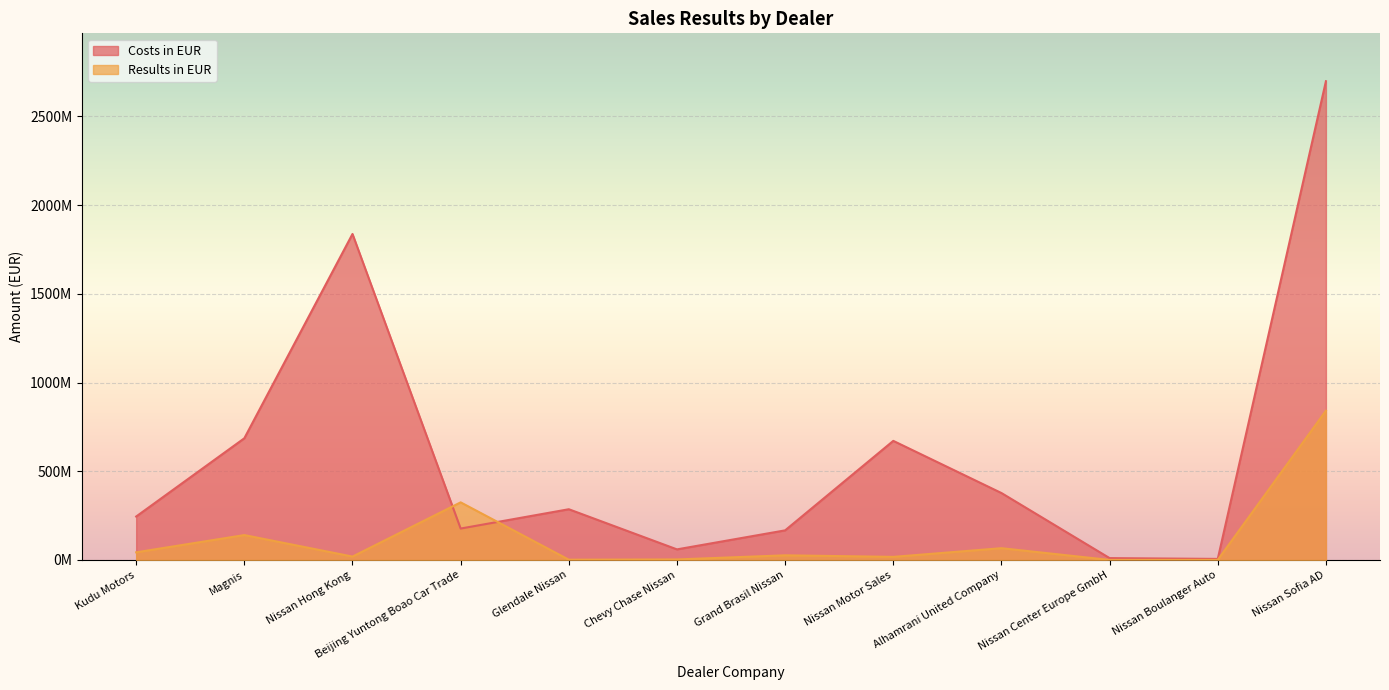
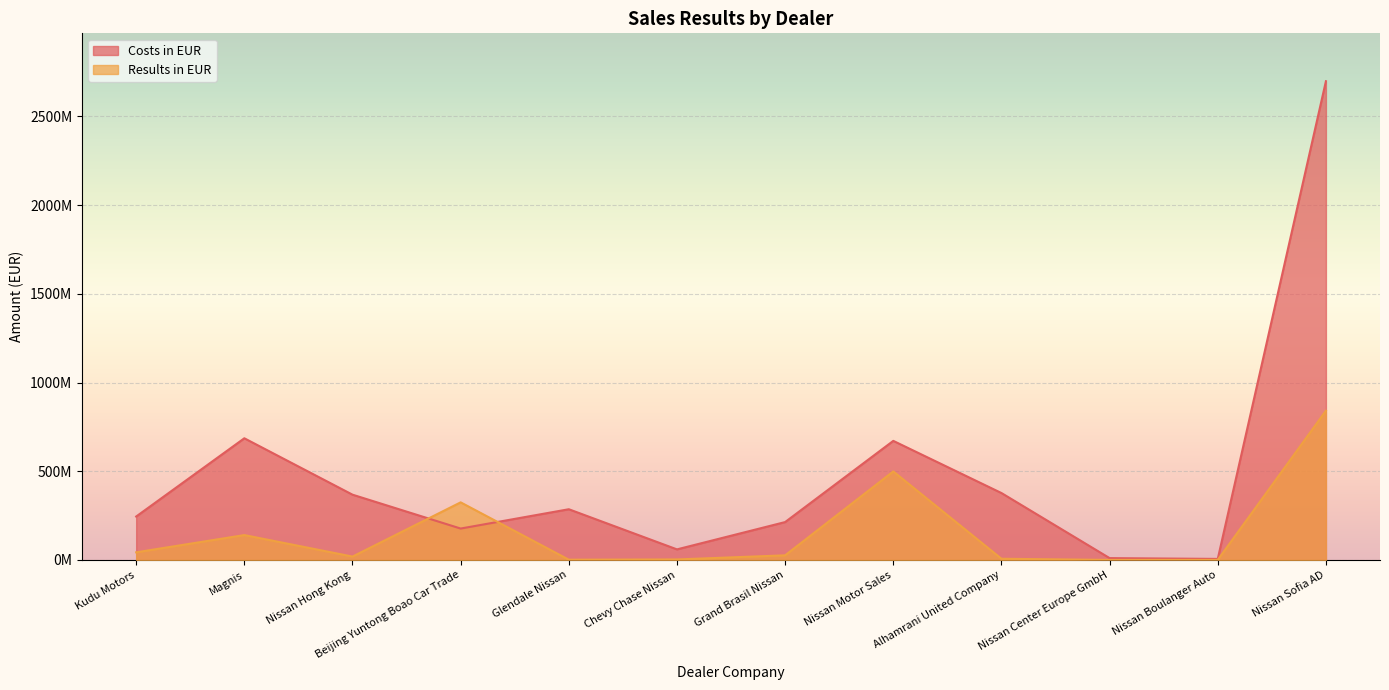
  {
    "Costs in EUR": {
      "Kudu Motors": 250000000,
      "Magnis": 690000000,
-     "Nissan Hong Kong": 1840000000,
+     "Nissan Hong Kong": 370000000,
      "Beijing Yuntong Boao Car Trade": 180000000,
      "Glendale Nissan": 290000000,
      "Chevy Chase Nissan": 60000000,
-     "Grand Brasil Nissan": 170000000,
+     "Grand Brasil Nissan": 210000000,
      "Nissan Motor Sales": 670000000,
      "Alhamrani United Company": 380000000,
      "Nissan Sofia AD": 2700000000
    },
    "Results in EUR": {
      "Kudu Motors": 40000000,
      "Magnis": 140000000,
      "Nissan Hong Kong": 20000000,
      "Beijing Yuntong Boao Car Trade": 320000000,
      "Glendale Nissan": 0,
      "Chevy Chase Nissan": 0,
      "Grand Brasil Nissan": 30000000,
-     "Nissan Motor Sales": 20000000,
-     "Alhamrani United Company": 70000000,
+     "Nissan Motor Sales": 500000000,
+     "Alhamrani United Company": 10000000,
      "Nissan Sofia AD": 840000000
    }
  }
